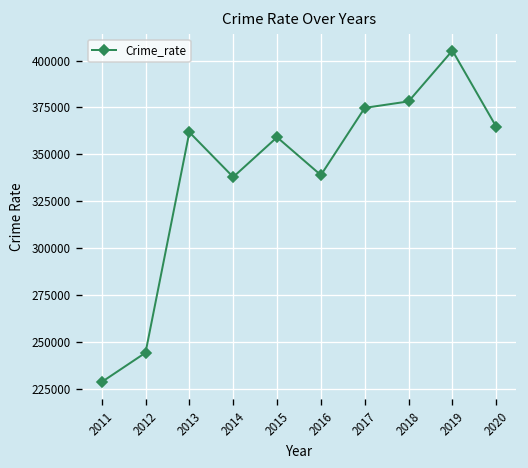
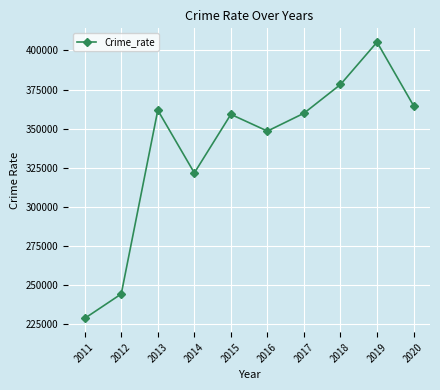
  {
    "2011": 229000,
    "2012": 244000,
    "2013": 362000,
-   "2014": 338000,
+   "2014": 322000,
    "2015": 359000,
-   "2016": 339000,
-   "2017": 375000,
+   "2016": 348000,
+   "2017": 360000,
    "2018": 378000,
    "2019": 405000,
    "2020": 365000
  }
